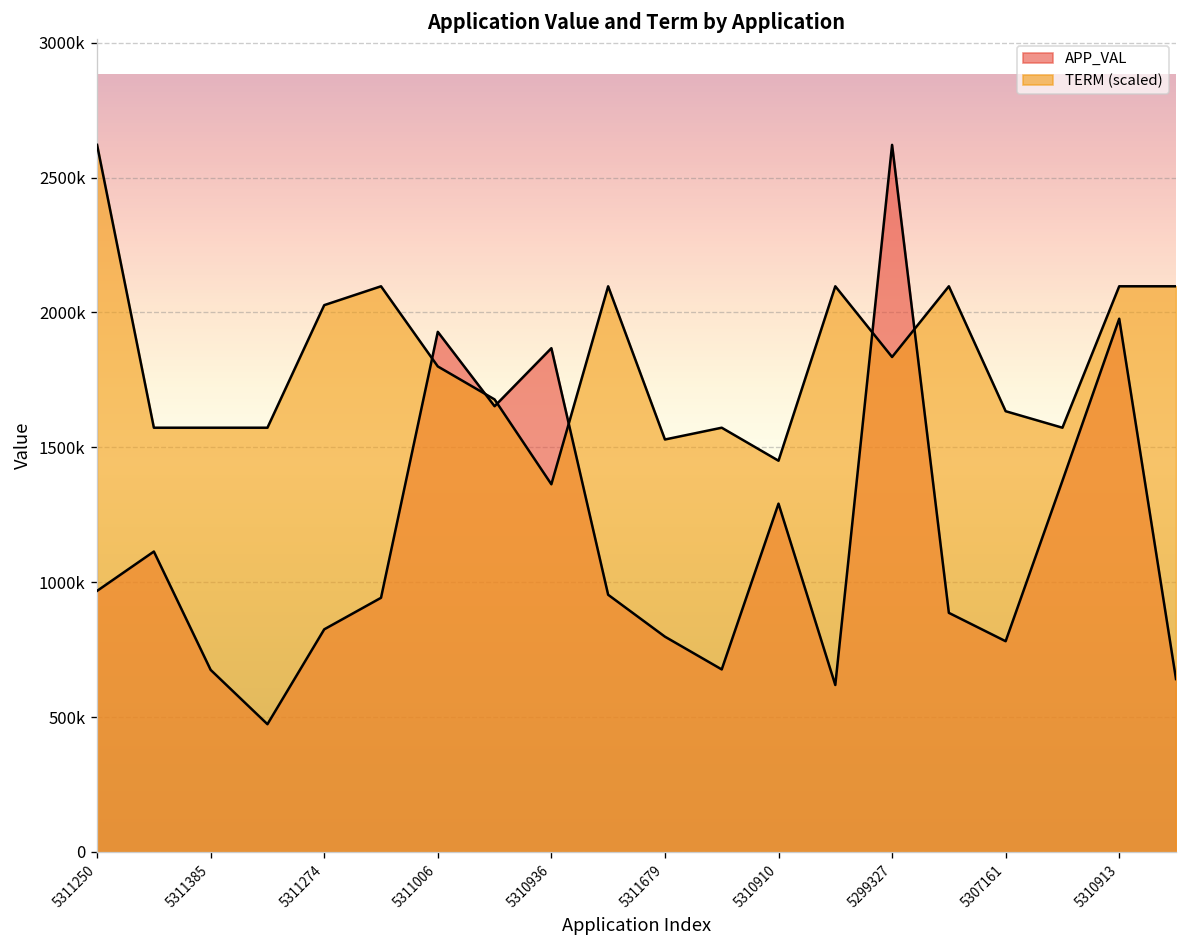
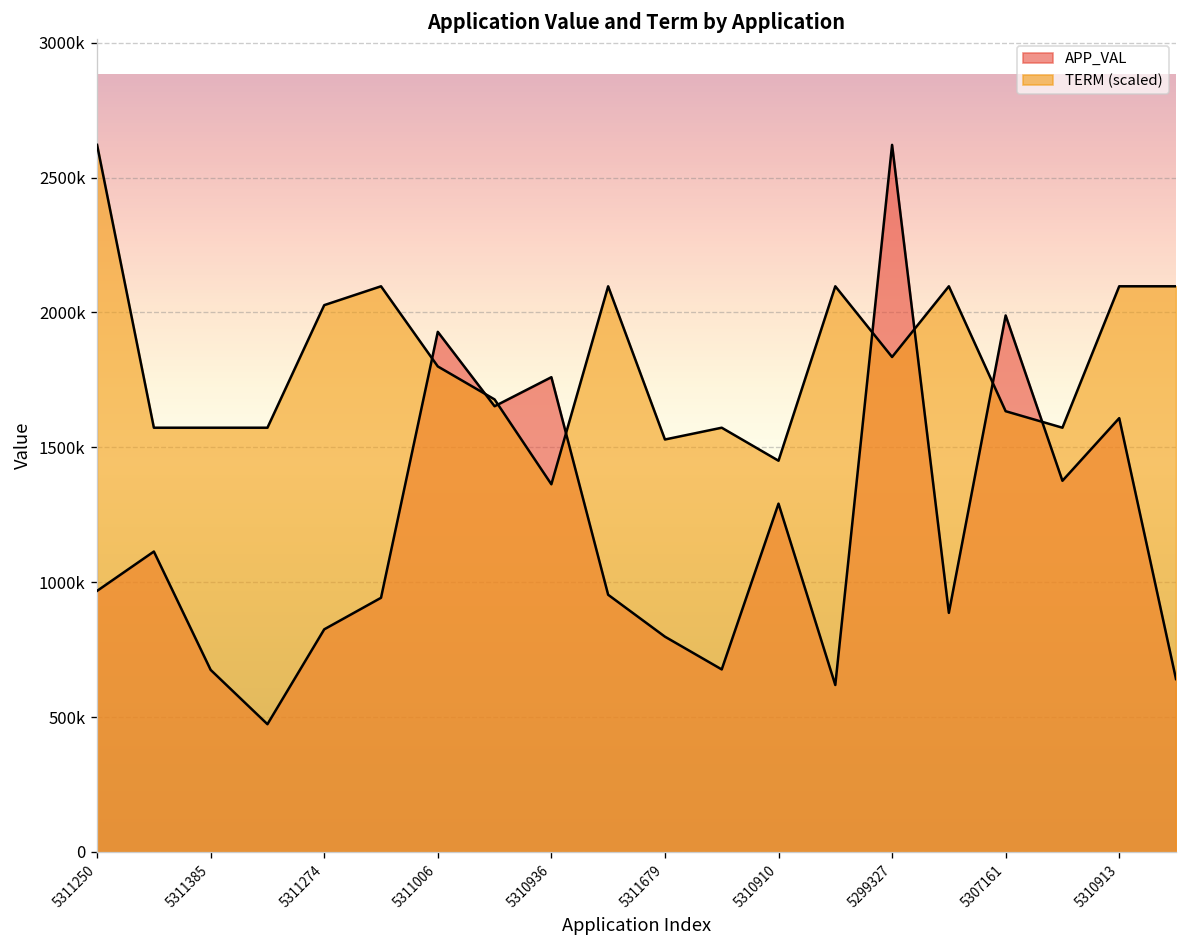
  {
    "APP_VAL": {
      "5311250": 970000,
      "5311385": 670000,
      "5311274": 830000,
      "5311006": 1930000,
-     "5310936": 1870000,
+     "5310936": 1760000,
      "5311679": 800000,
      "5310910": 1290000,
      "5299327": 2620000,
-     "5307161": 780000,
-     "5310913": 1980000
+     "5307161": 1990000,
+     "5310913": 1610000
    },
    "TERM (scaled)": {
      "5311250": 2620000,
      "5311385": 1570000,
      "5311274": 2030000,
      "5311006": 1800000,
      "5310936": 1360000,
      "5311679": 1530000,
      "5310910": 1450000,
      "5299327": 1830000,
      "5307161": 1630000,
      "5310913": 2100000
    }
  }
